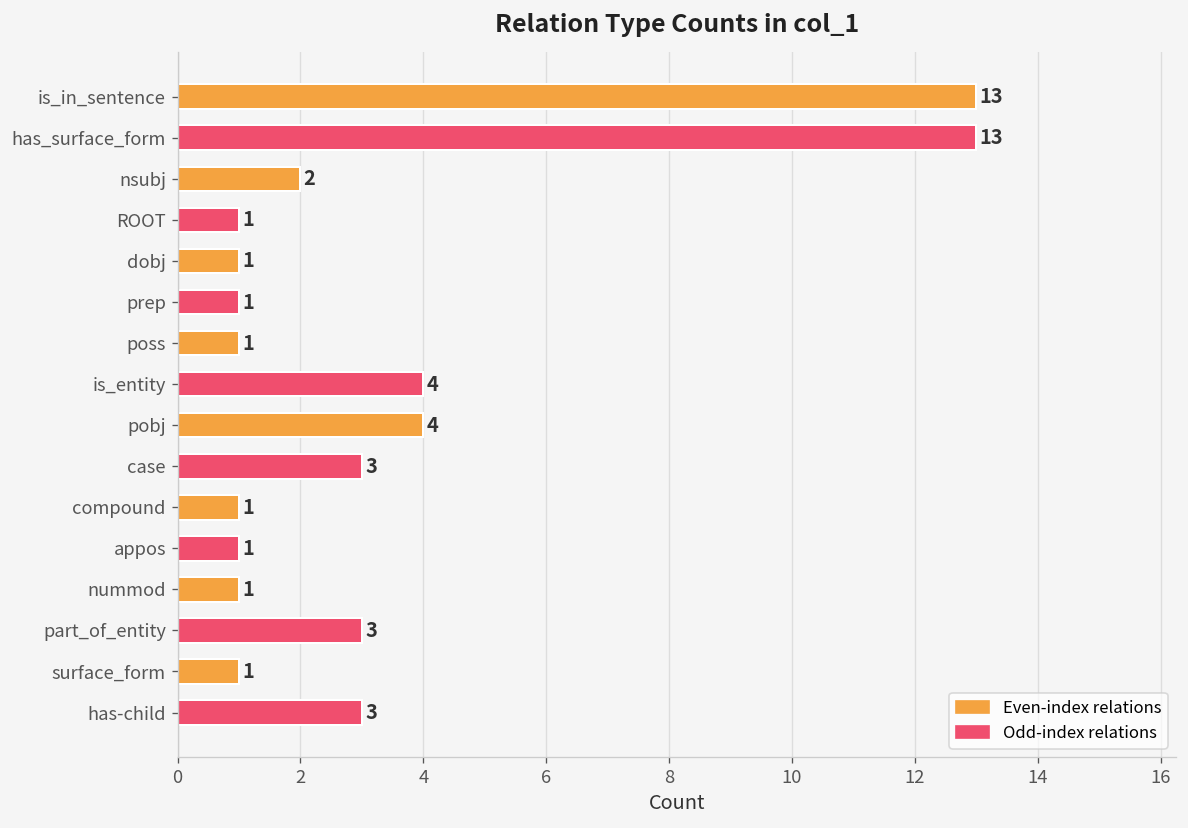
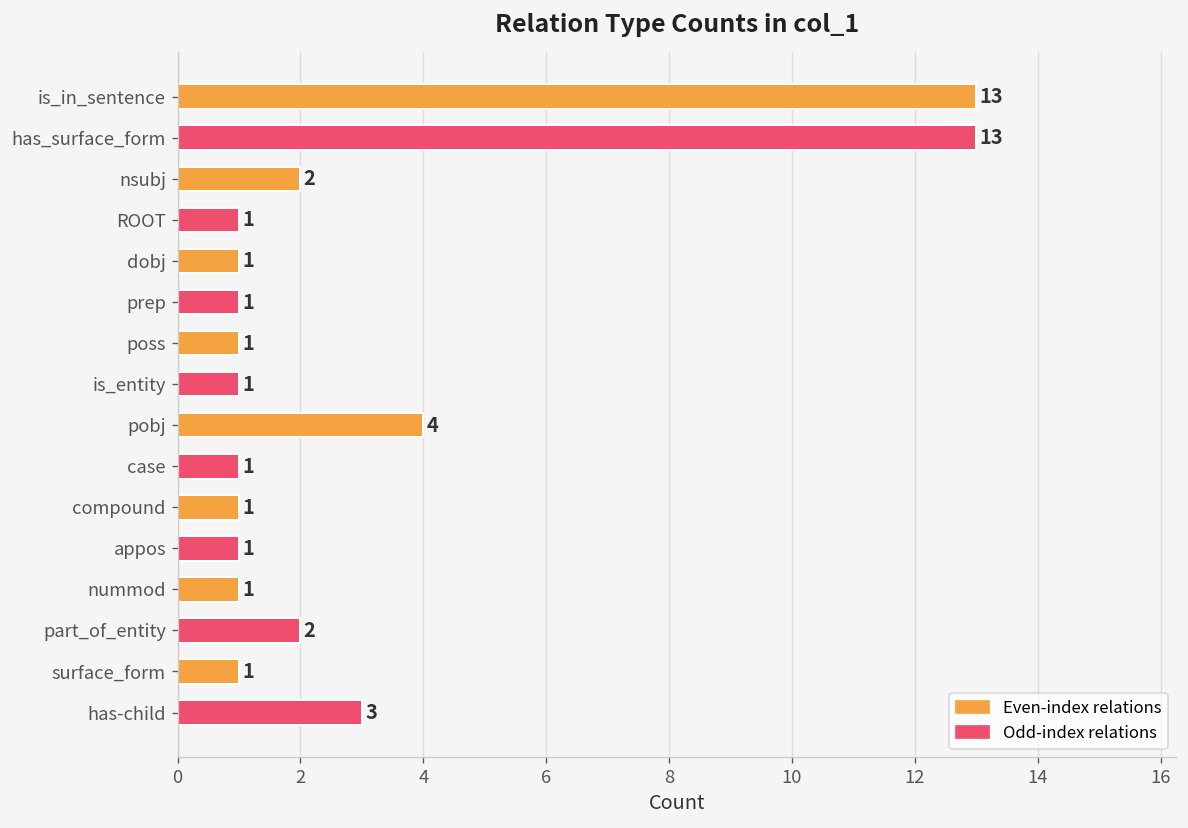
  {
    "is_in_sentence": 13,
    "has_surface_form": 13,
    "nsubj": 2,
    "ROOT": 1,
    "dobj": 1,
    "prep": 1,
    "poss": 1,
-   "is_entity": 4,
+   "is_entity": 1,
    "pobj": 4,
-   "case": 3,
+   "case": 1,
    "compound": 1,
    "appos": 1,
    "nummod": 1,
-   "part_of_entity": 3,
+   "part_of_entity": 2,
    "surface_form": 1,
    "has-child": 3
  }
